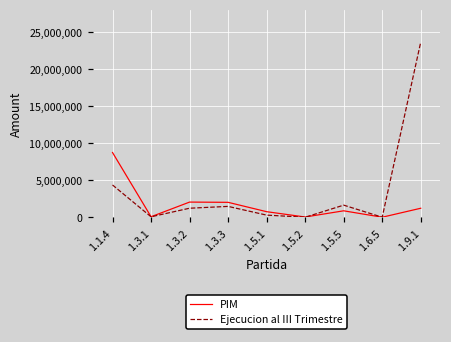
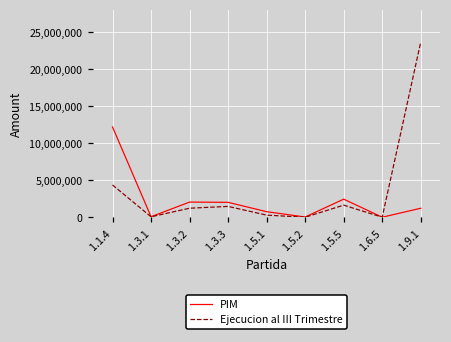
  {
    "PIM": {
-     "1.1.4": "9,000,000",
+     "1.1.4": "12,000,000",
      "1.3.2": "2,000,000",
      "1.3.3": "2,000,000",
      "1.5.1": "1,000,000",
-     "1.5.5": "1,000,000",
+     "1.5.5": "2,000,000",
      "1.9.1": "1,000,000"
    },
    "Ejecucion al III Trimestre": {
      "1.1.4": "4,000,000",
      "1.3.2": "1,000,000",
      "1.3.3": "1,000,000",
      "1.5.1": "0",
      "1.5.5": "2,000,000",
      "1.9.1": "24,000,000"
    }
  }
